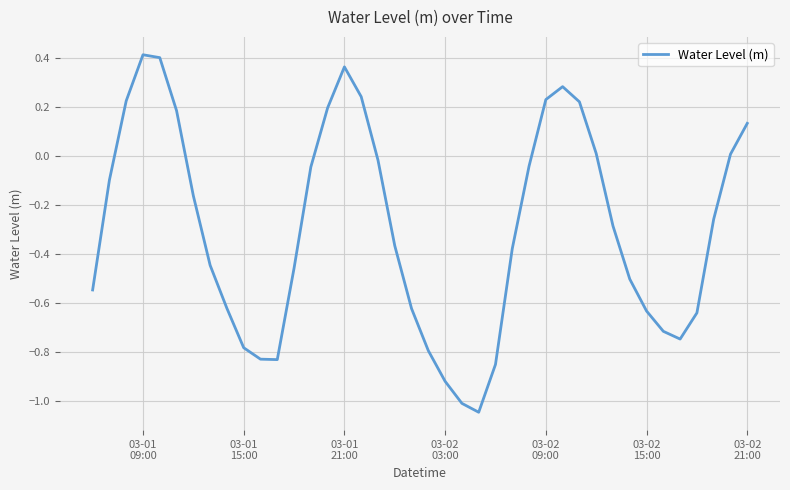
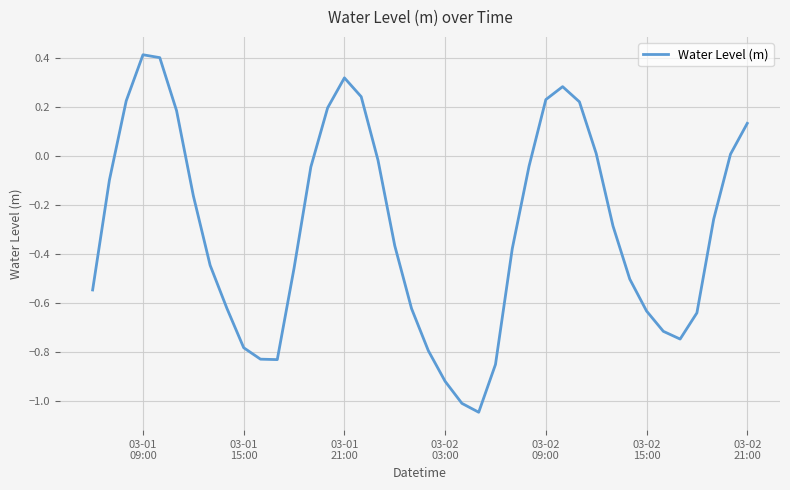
  {
    "03-01 09:00": 0.41,
    "03-01 15:00": -0.78,
-   "03-01 21:00": 0.36,
+   "03-01 21:00": 0.32,
    "03-02 03:00": -0.92,
    "03-02 09:00": 0.23,
    "03-02 15:00": -0.63,
    "03-02 21:00": 0.13
  }
